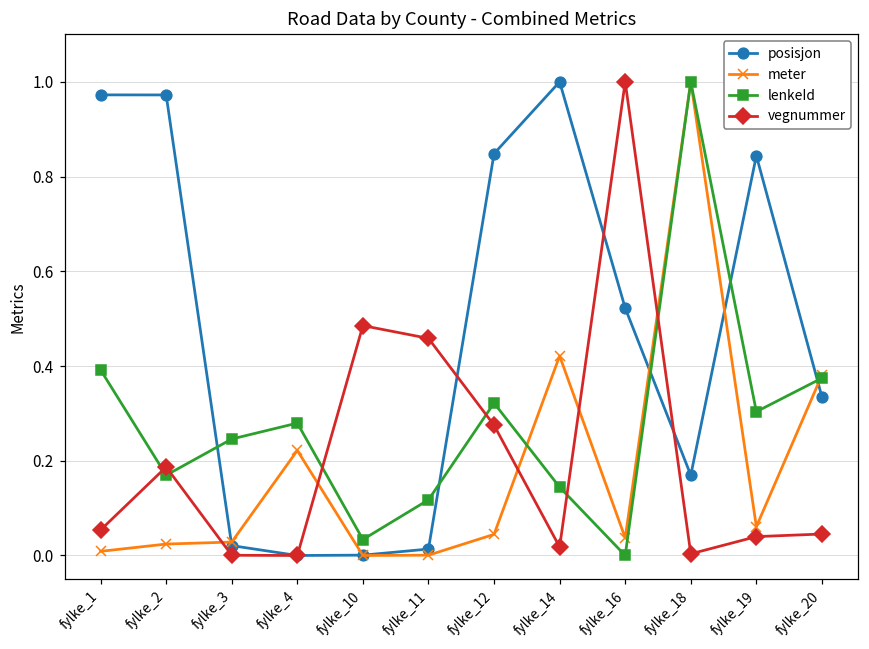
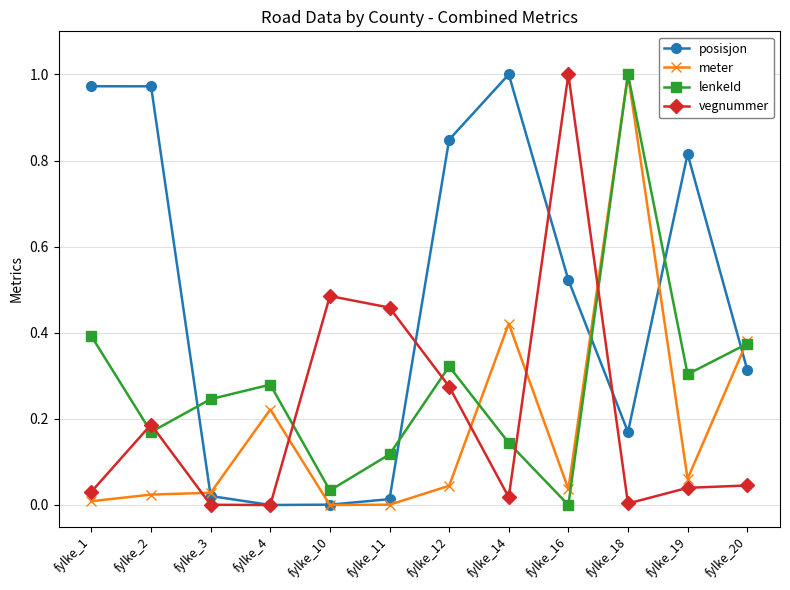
  {
    "posisjon": {
      "fylke_1": 0.97,
      "fylke_2": 0.97,
      "fylke_3": 0.02,
      "fylke_11": 0.01,
      "fylke_12": 0.85,
      "fylke_14": 1.00,
      "fylke_16": 0.52,
      "fylke_18": 0.17,
-     "fylke_19": 0.84,
-     "fylke_20": 0.33
+     "fylke_19": 0.82,
+     "fylke_20": 0.31
    },
    "meter": {
      "fylke_1": 0.01,
      "fylke_2": 0.02,
      "fylke_3": 0.03,
      "fylke_4": 0.22,
      "fylke_11": 0.00,
      "fylke_12": 0.04,
      "fylke_14": 0.42,
      "fylke_16": 0.04,
      "fylke_19": 0.06,
      "fylke_20": 0.38
    },
    "lenkeId": {
      "fylke_1": 0.39,
      "fylke_2": 0.17,
      "fylke_3": 0.25,
      "fylke_4": 0.28,
      "fylke_10": 0.03,
      "fylke_11": 0.12,
      "fylke_12": 0.32,
      "fylke_14": 0.14,
      "fylke_16": 0.00,
      "fylke_19": 0.30,
      "fylke_20": 0.37
    },
    "vegnummer": {
-     "fylke_1": 0.05,
+     "fylke_1": 0.03,
      "fylke_2": 0.19,
      "fylke_3": 0.00,
      "fylke_10": 0.49,
      "fylke_11": 0.46,
      "fylke_12": 0.28,
      "fylke_14": 0.02,
      "fylke_16": 1.00,
      "fylke_18": 0.00,
      "fylke_19": 0.04,
      "fylke_20": 0.05
    }
  }
